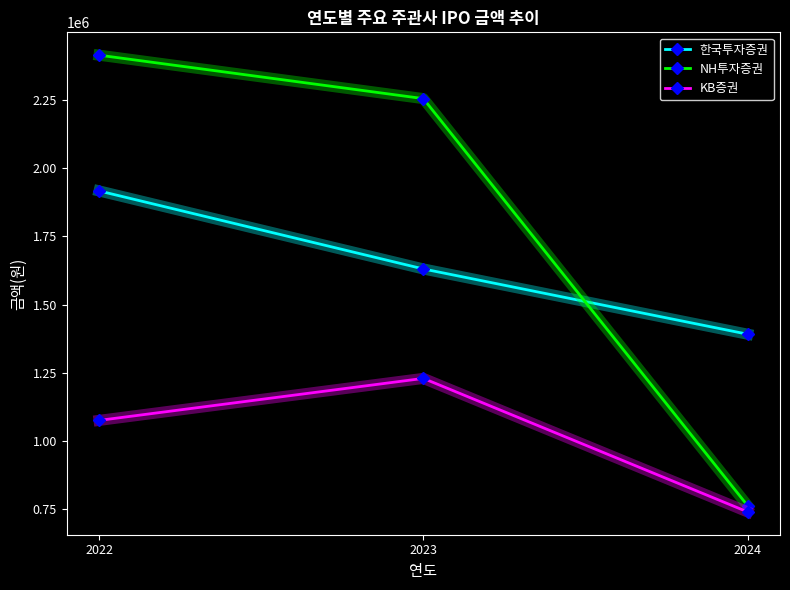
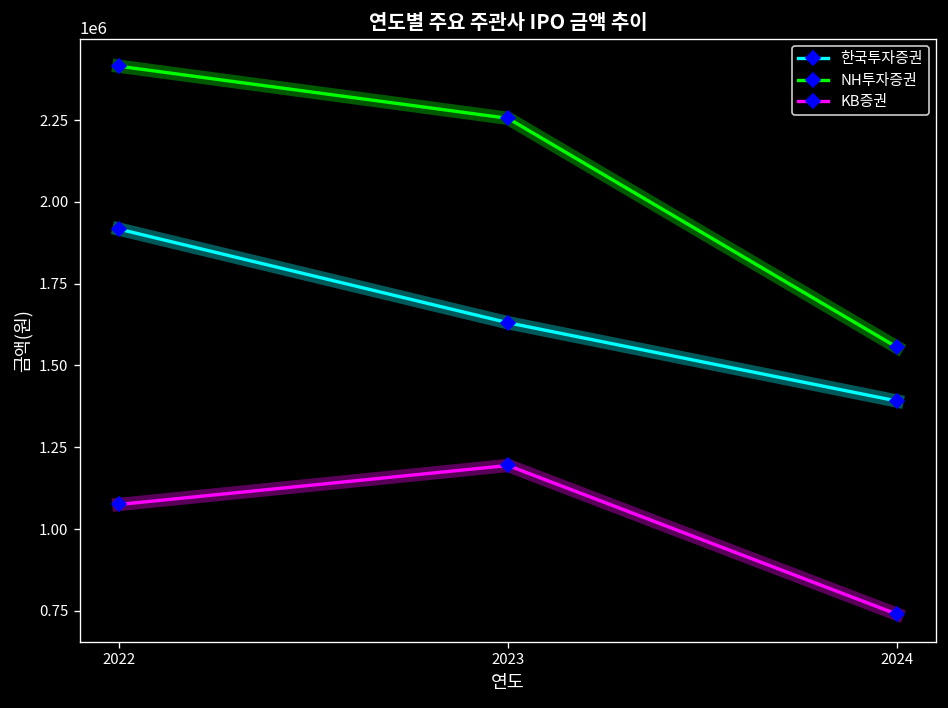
  {
    "한국투자증권": {
      "2022": 1920000,
      "2023": 1630000,
      "2024": 1390000
    },
    "NH투자증권": {
      "2022": 2410000,
      "2023": 2260000,
-     "2024": 760000
+     "2024": 1560000
    },
    "KB증권": {
      "2022": 1070000,
-     "2023": 1230000,
+     "2023": 1190000,
      "2024": 740000
    }
  }
